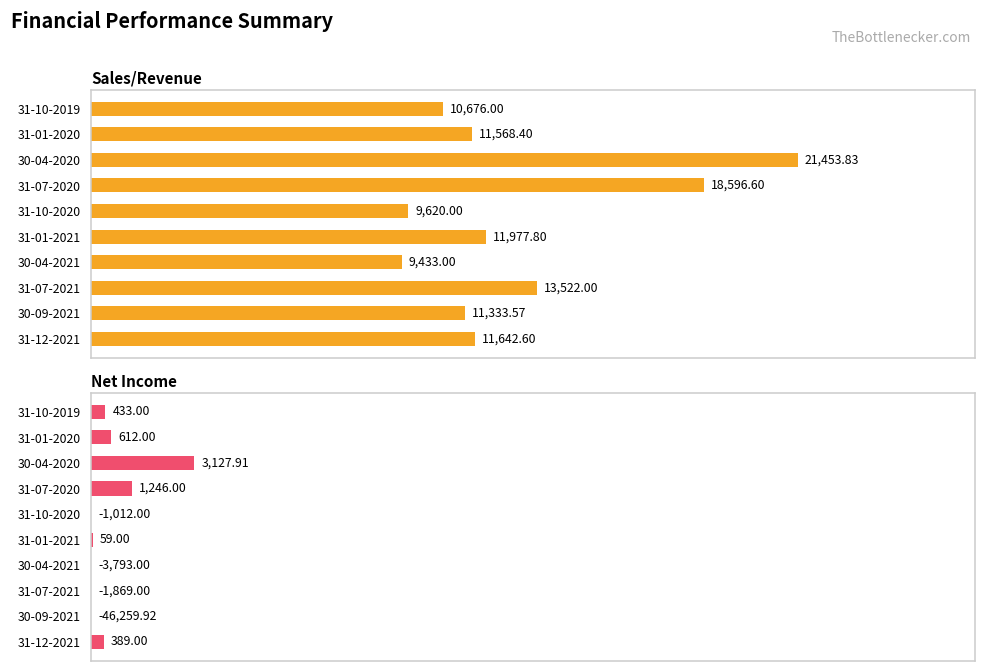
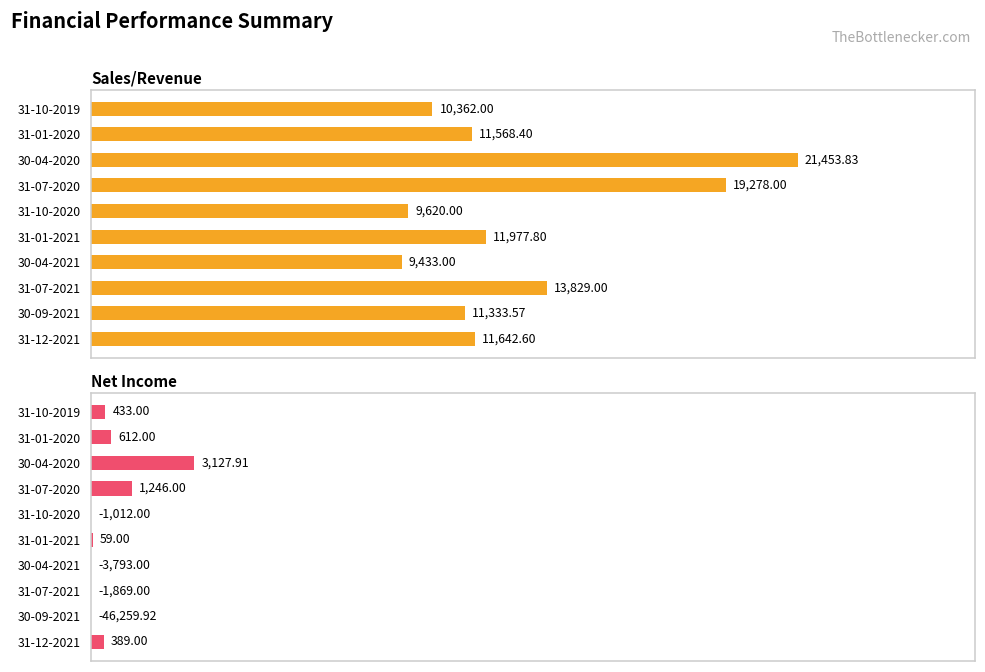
  {
    "Sales/Revenue": {
-     "31-10-2019": "10,676.00",
-     "31-07-2020": "18,596.60",
-     "31-07-2021": "13,522.00"
+     "31-10-2019": "10,362.00",
+     "31-07-2020": "19,278.00",
+     "31-07-2021": "13,829.00"
    }
  }
